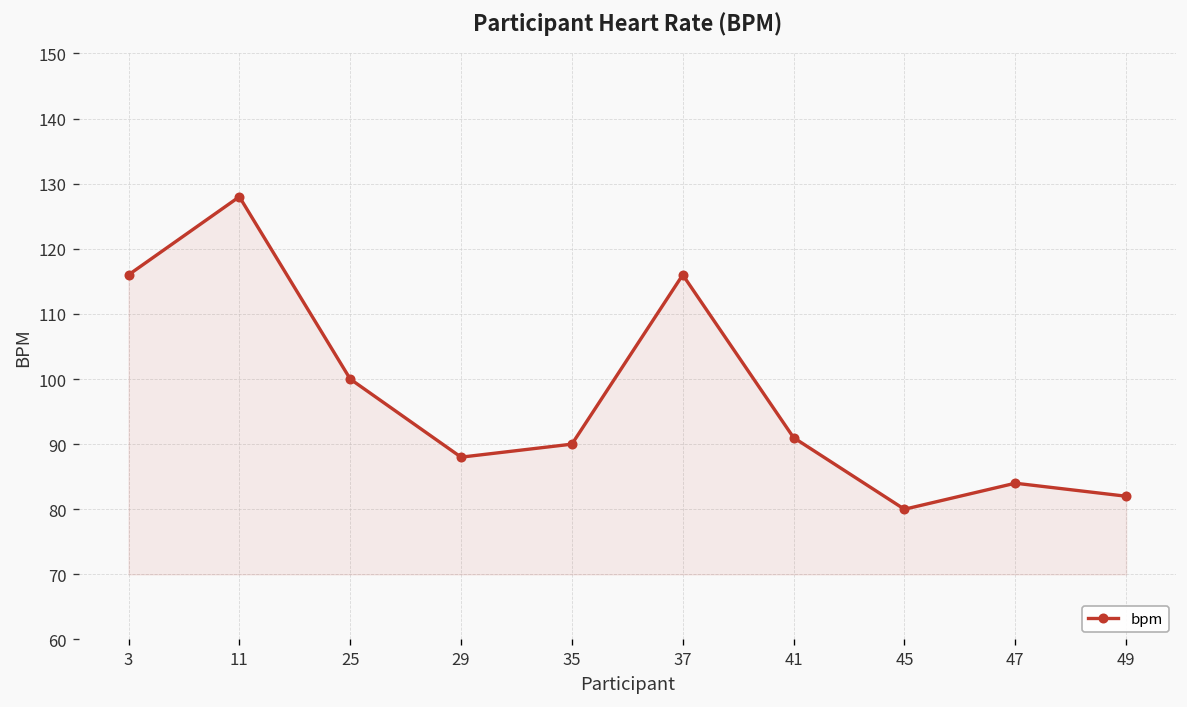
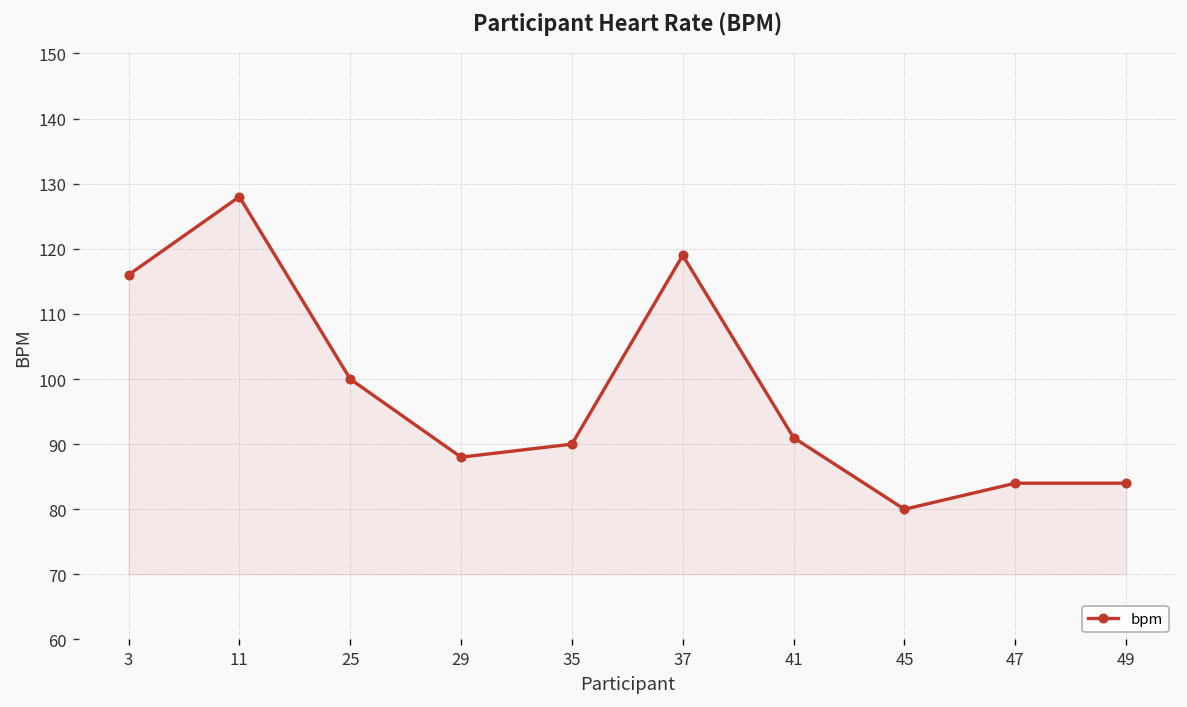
  {
    "3": 116,
    "11": 128,
    "25": 100,
    "29": 88,
    "35": 90,
-   "37": 116,
+   "37": 119,
    "41": 91,
    "45": 80,
    "47": 84,
-   "49": 82
+   "49": 84
  }
